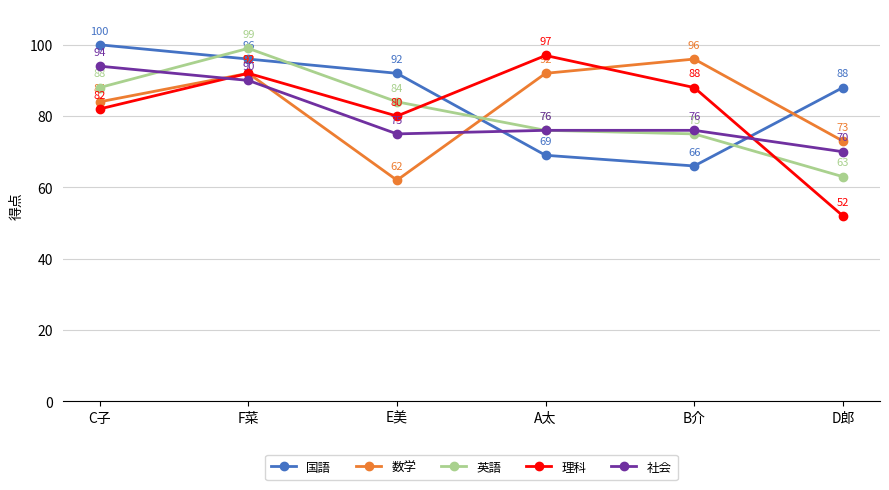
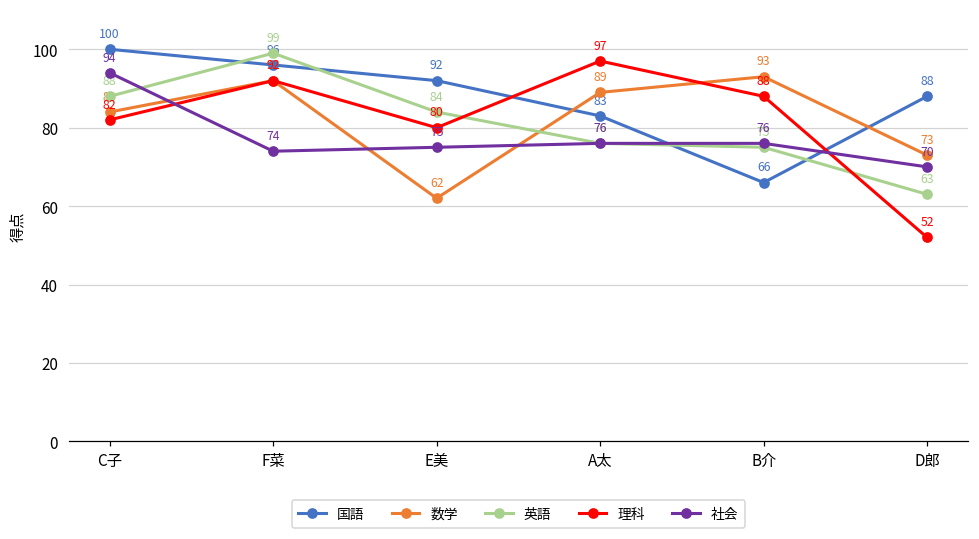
  {
    "国語": {
      "C子": 100,
      "E美": 92,
-     "A太": 69,
+     "A太": 83,
      "B介": 66,
      "D郎": 88
    },
    "数学": {
      "E美": 62,
-     "A太": 92,
-     "B介": 96,
+     "A太": 89,
+     "B介": 93,
      "D郎": 73
    },
    "英語": {
      "C子": 88,
      "F菜": 99,
      "E美": 84,
      "D郎": 63
    },
    "理科": {
      "A太": 97,
      "D郎": 52
    },
    "社会": {
      "C子": 94,
-     "F菜": 90
+     "F菜": 74
    }
  }
